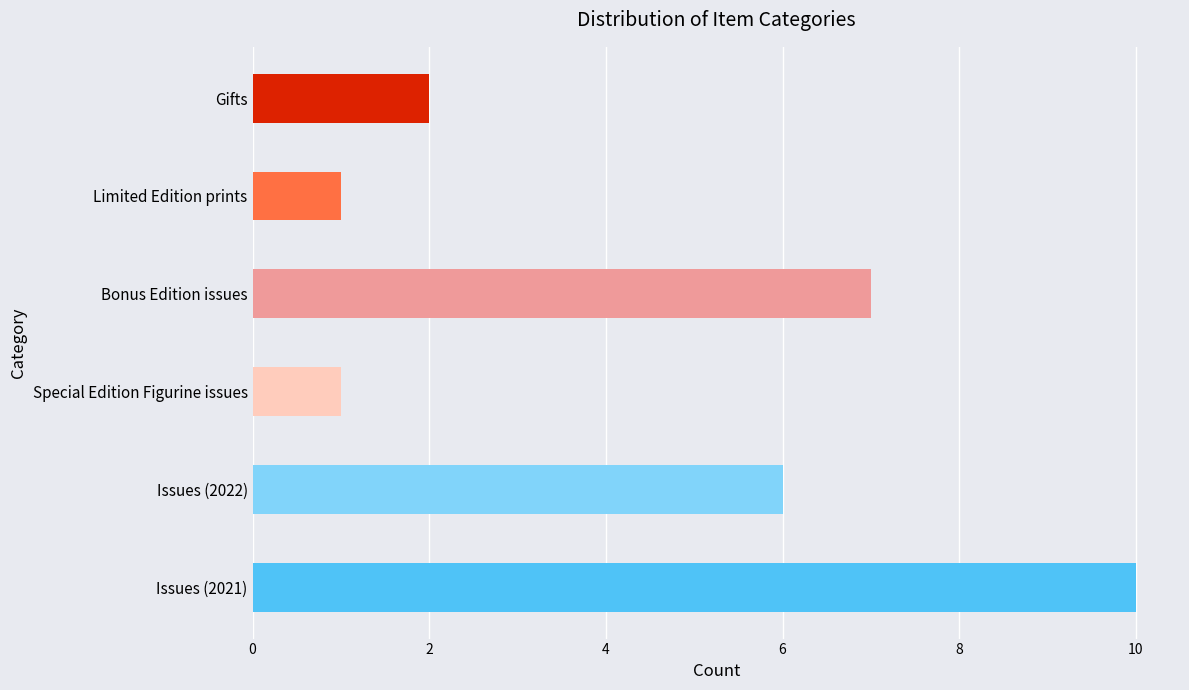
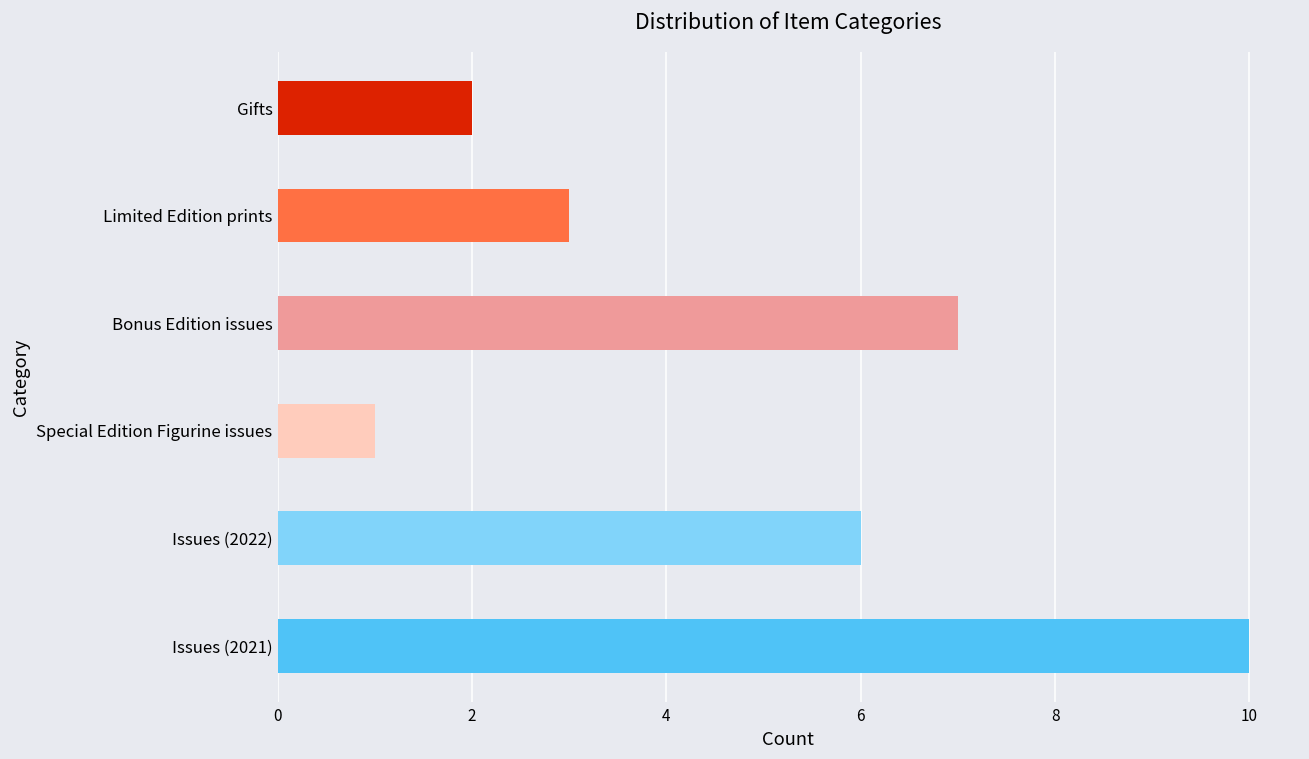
  {
    "Gifts": 2,
-   "Limited Edition prints": 1,
+   "Limited Edition prints": 3,
    "Bonus Edition issues": 7,
    "Special Edition Figurine issues": 1,
    "Issues (2022)": 6,
    "Issues (2021)": 10
  }
